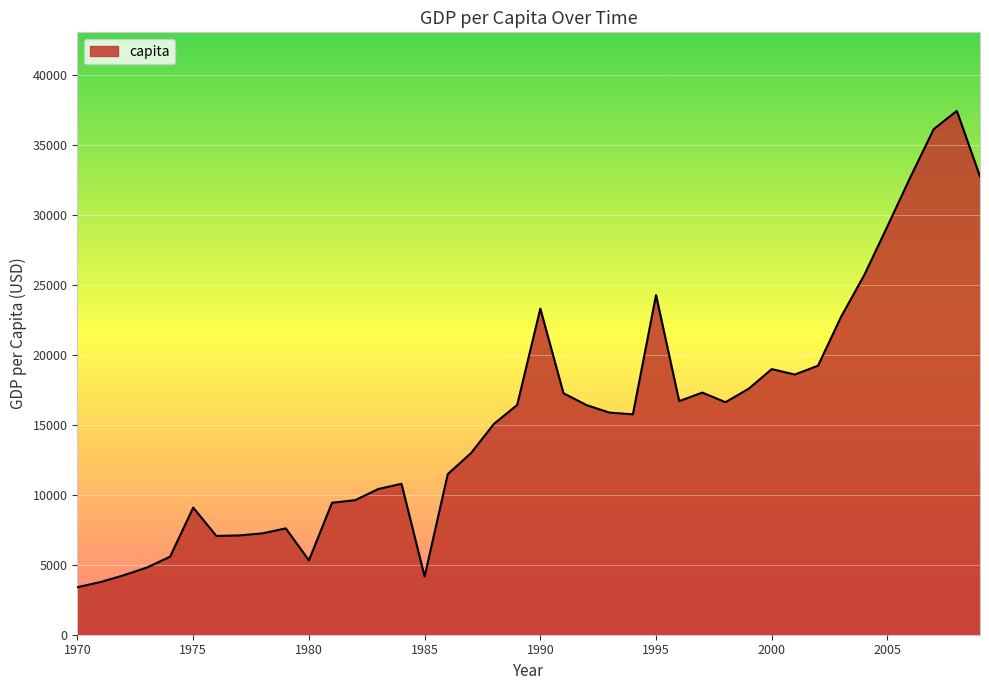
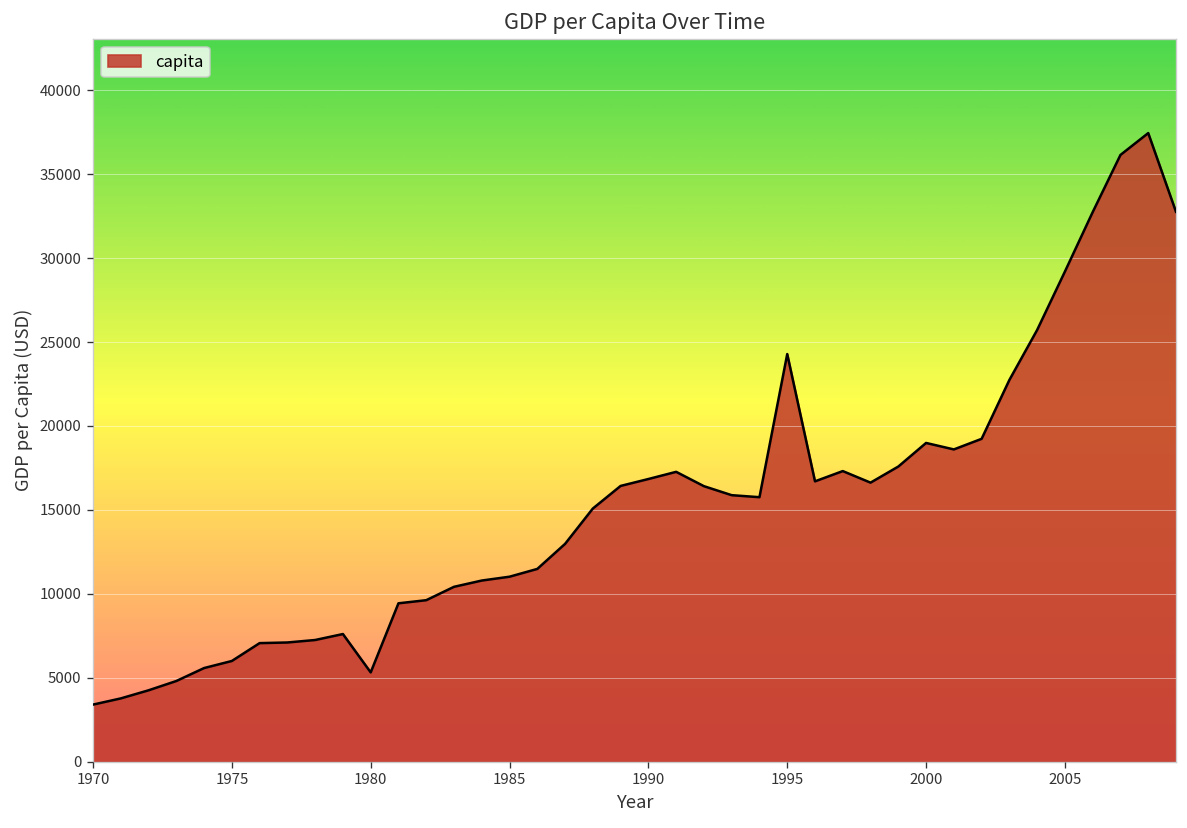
  {
    "1970": 3400,
-   "1975": 9100,
+   "1975": 6000,
    "1980": 5300,
-   "1985": 4200,
-   "1990": 23300,
+   "1985": 11000,
+   "1990": 16800,
    "1995": 24300,
    "2000": 19000,
    "2005": 29200
  }
